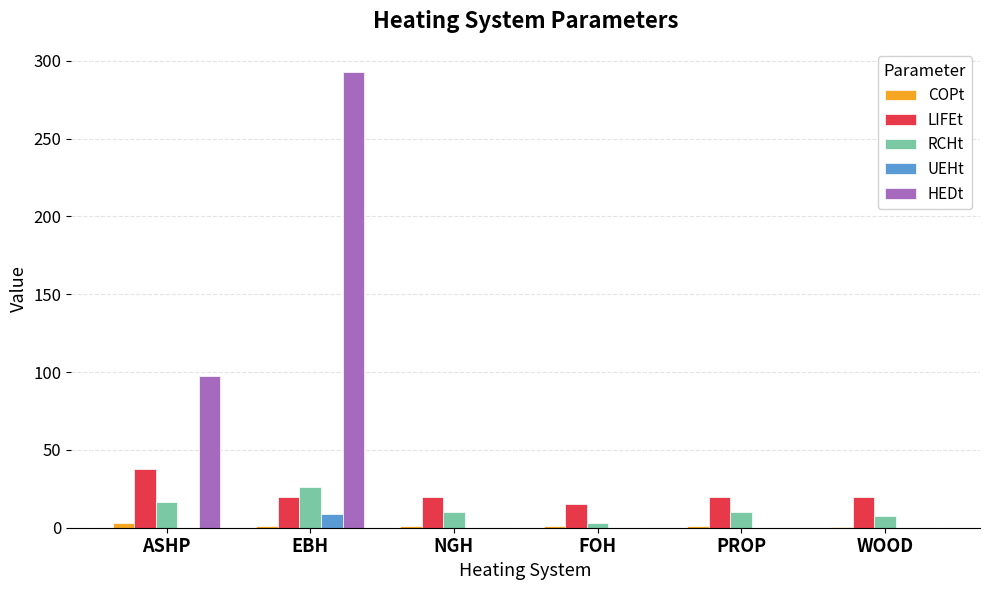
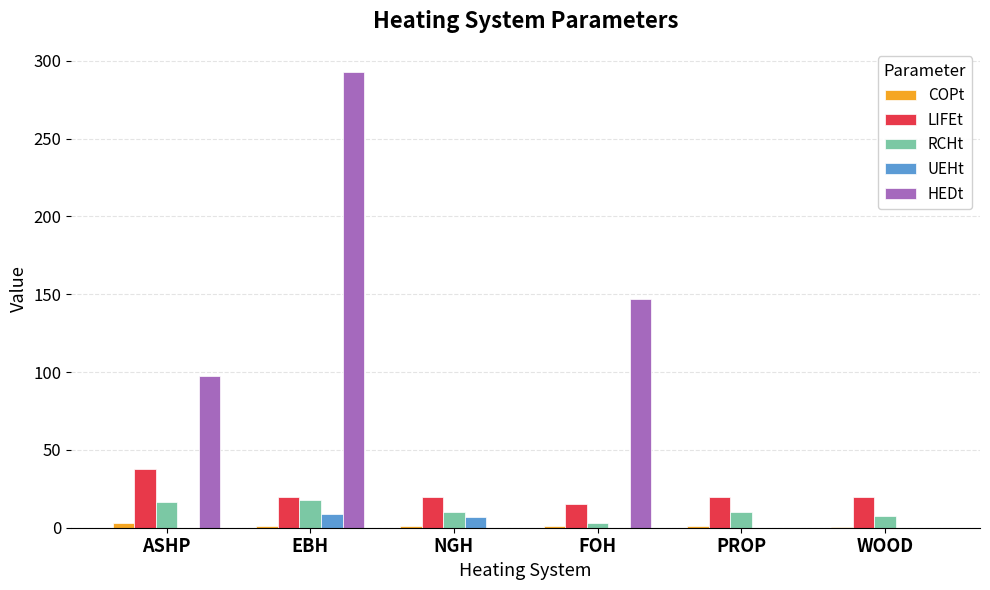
  {
    "COPt": {
      "ASHP": 3
    },
    "LIFEt": {
      "ASHP": 38,
      "EBH": 20,
      "NGH": 20,
      "FOH": 15,
      "PROP": 20,
      "WOOD": 20
    },
    "RCHt": {
      "ASHP": 17,
-     "EBH": 26,
+     "EBH": 18,
      "NGH": 10,
      "FOH": 3,
      "PROP": 10,
      "WOOD": 8
    },
    "UEHt": {
      "ASHP": 0,
      "EBH": 9,
-     "NGH": 0,
+     "NGH": 7,
      "WOOD": 0
    },
    "HEDt": {
      "ASHP": 98,
      "EBH": 293,
      "NGH": 0,
-     "FOH": 0,
+     "FOH": 147,
      "PROP": 0,
      "WOOD": 0
    }
  }
